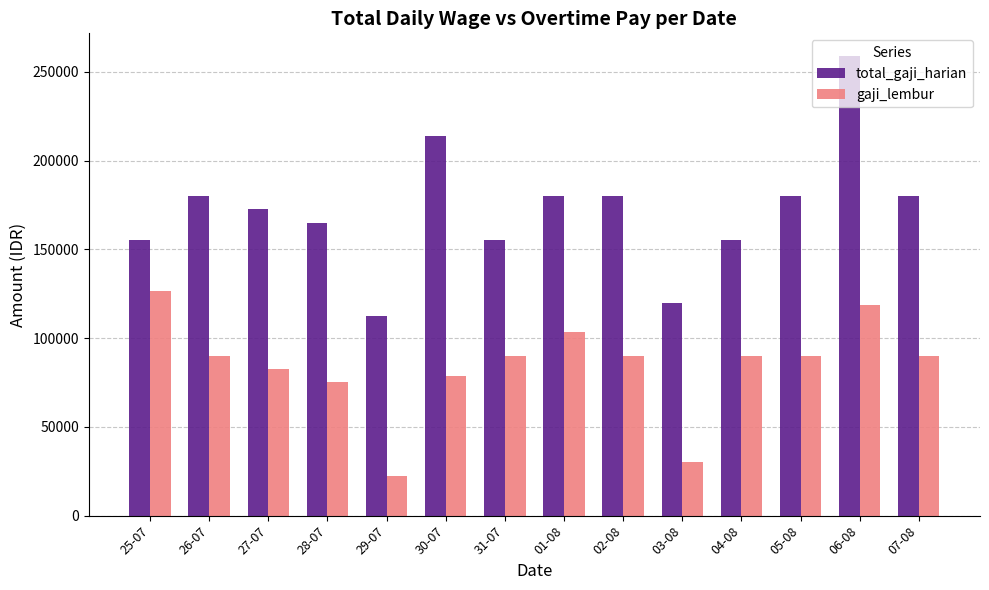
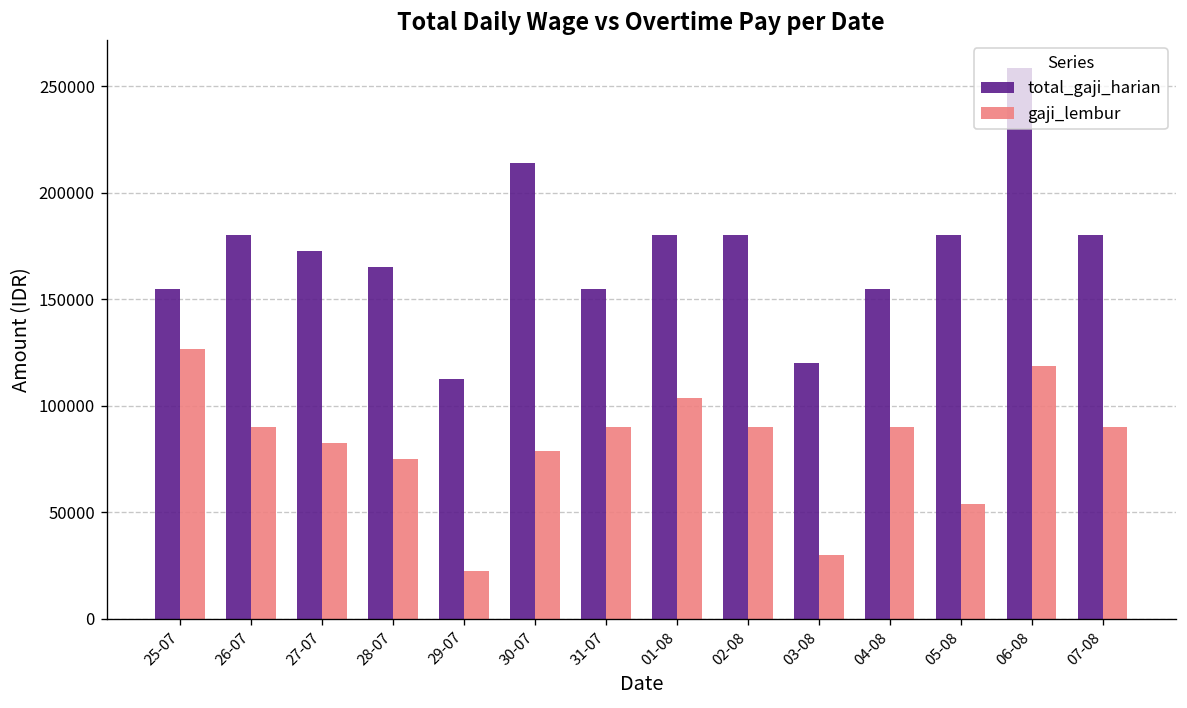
  {
    "total_gaji_harian": {
      "25-07": 155000,
      "26-07": 180000,
      "27-07": 173000,
      "28-07": 165000,
      "29-07": 113000,
      "30-07": 214000,
      "31-07": 155000,
      "01-08": 180000,
      "02-08": 180000,
      "03-08": 120000,
      "04-08": 155000,
      "05-08": 180000,
      "07-08": 180000
    },
    "gaji_lembur": {
      "25-07": 127000,
      "26-07": 90000,
      "27-07": 83000,
      "28-07": 75000,
      "29-07": 23000,
      "30-07": 79000,
      "31-07": 90000,
      "01-08": 103000,
      "02-08": 90000,
      "03-08": 30000,
      "04-08": 90000,
-     "05-08": 90000,
+     "05-08": 54000,
      "06-08": 119000,
      "07-08": 90000
    }
  }
